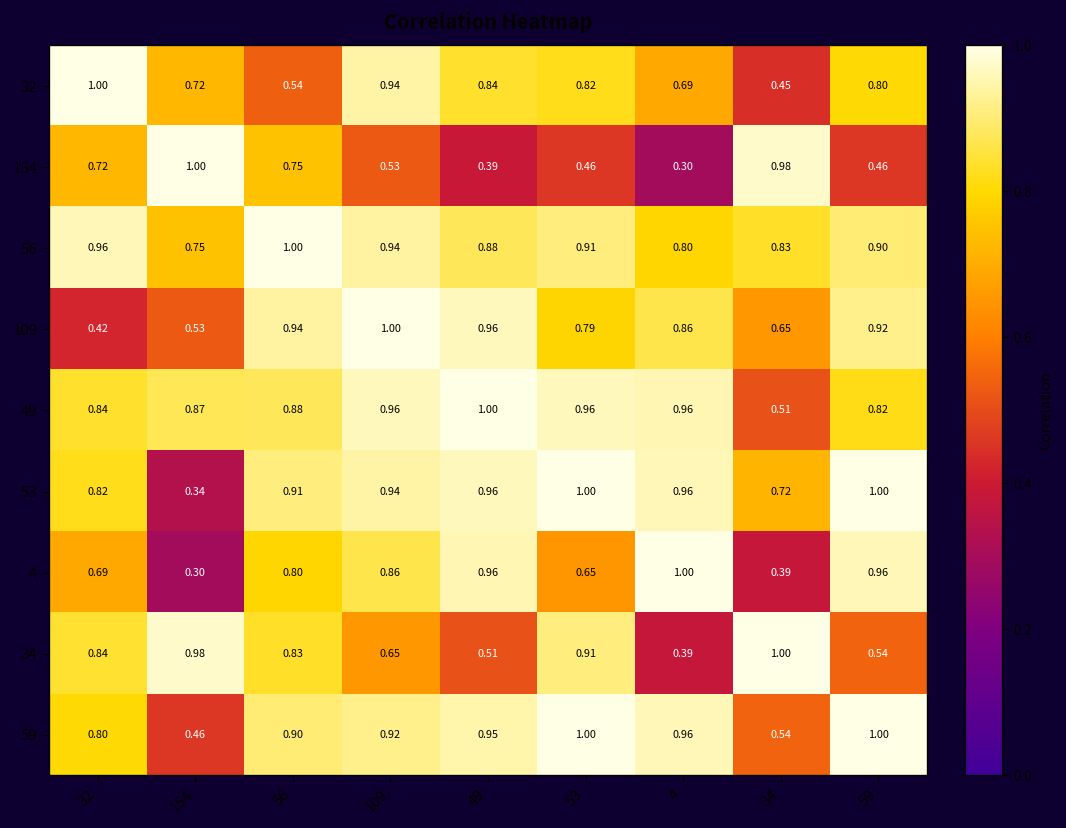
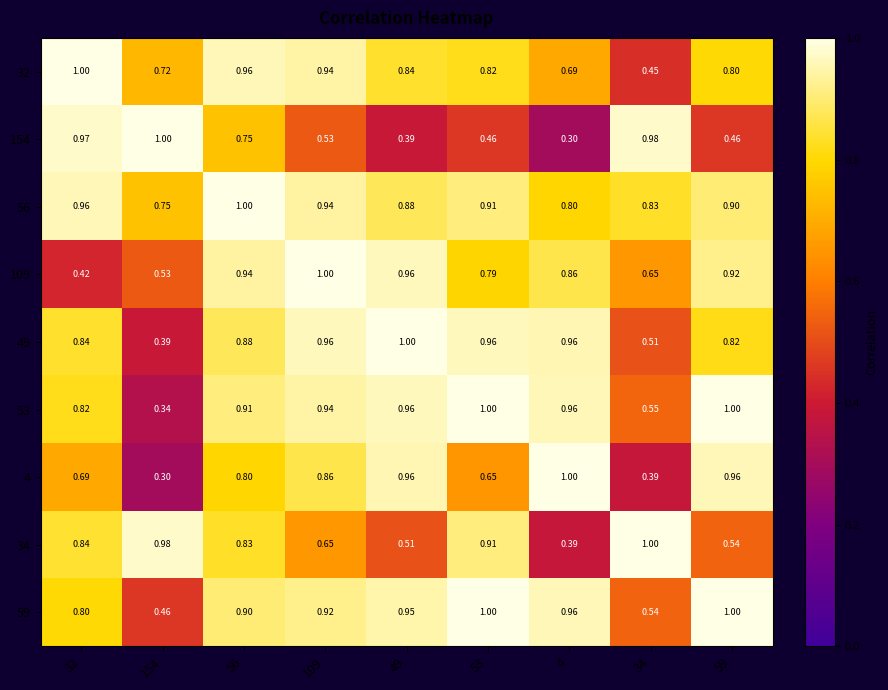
  {
    "32": {
      "32": 1.00,
      "154": 0.72,
-     "56": 0.54,
+     "56": 0.96,
      "109": 0.94,
      "49": 0.84,
      "53": 0.82,
      "4": 0.69,
      "34": 0.45,
      "59": 0.80
    },
    "154": {
-     "32": 0.72,
+     "32": 0.97,
      "154": 1.00,
      "56": 0.75,
      "109": 0.53,
      "49": 0.39,
      "53": 0.46,
      "4": 0.30,
      "34": 0.98,
      "59": 0.46
    },
    "56": {
      "32": 0.96,
      "154": 0.75,
      "56": 1.00,
      "109": 0.94,
      "49": 0.88,
      "53": 0.91,
      "4": 0.80,
      "34": 0.83,
      "59": 0.90
    },
    "109": {
      "32": 0.42,
      "154": 0.53,
      "56": 0.94,
      "109": 1.00,
      "49": 0.96,
      "53": 0.79,
      "4": 0.86,
      "34": 0.65,
      "59": 0.92
    },
    "49": {
      "32": 0.84,
-     "154": 0.87,
+     "154": 0.39,
      "56": 0.88,
      "109": 0.96,
      "49": 1.00,
      "53": 0.96,
      "4": 0.96,
      "34": 0.51,
      "59": 0.82
    },
    "53": {
      "32": 0.82,
      "154": 0.34,
      "56": 0.91,
      "109": 0.94,
      "49": 0.96,
      "53": 1.00,
      "4": 0.96,
-     "34": 0.72,
+     "34": 0.55,
      "59": 1.00
    },
    "4": {
      "32": 0.69,
      "154": 0.30,
      "56": 0.80,
      "109": 0.86,
      "49": 0.96,
      "53": 0.65,
      "4": 1.00,
      "34": 0.39,
      "59": 0.96
    },
    "34": {
      "32": 0.84,
      "154": 0.98,
      "56": 0.83,
      "109": 0.65,
      "49": 0.51,
      "53": 0.91,
      "4": 0.39,
      "34": 1.00,
      "59": 0.54
    },
    "59": {
      "32": 0.80,
      "154": 0.46,
      "56": 0.90,
      "109": 0.92,
      "49": 0.95,
      "53": 1.00,
      "4": 0.96,
      "34": 0.54,
      "59": 1.00
    }
  }
